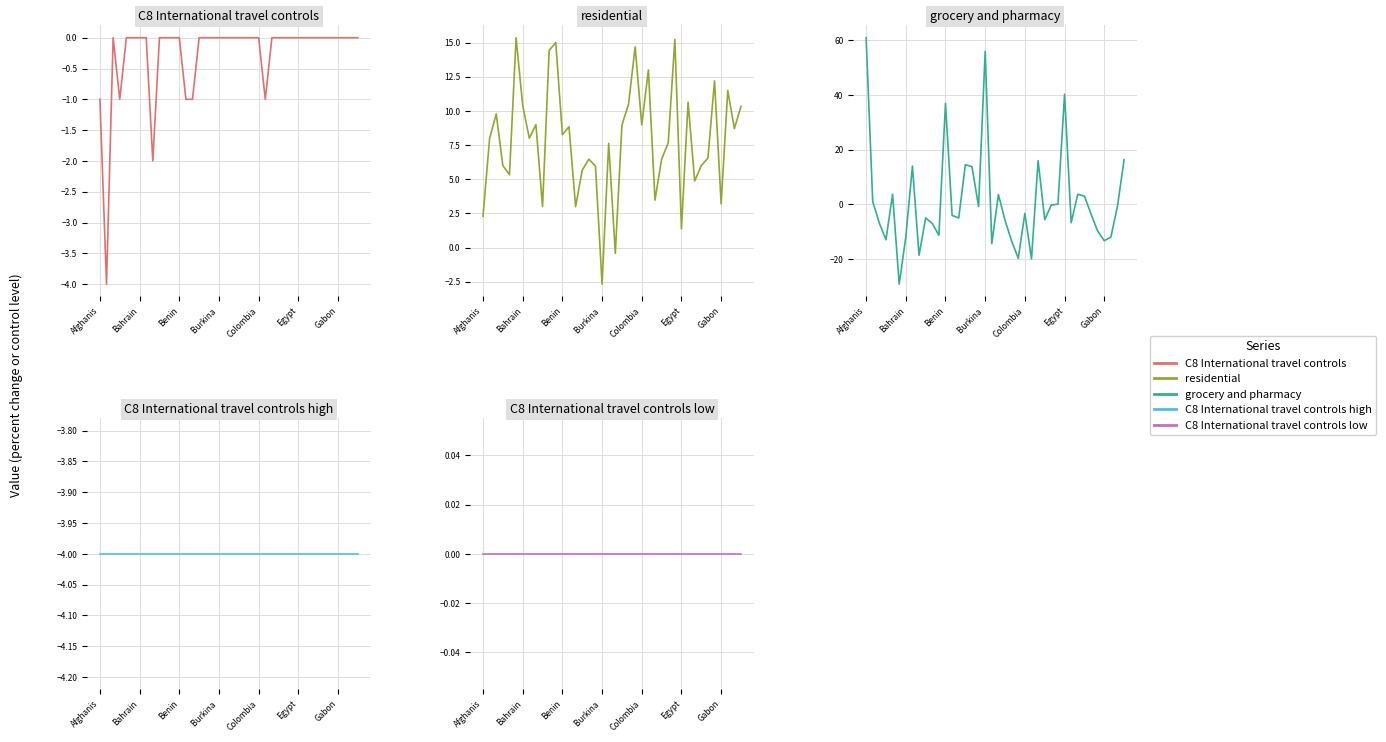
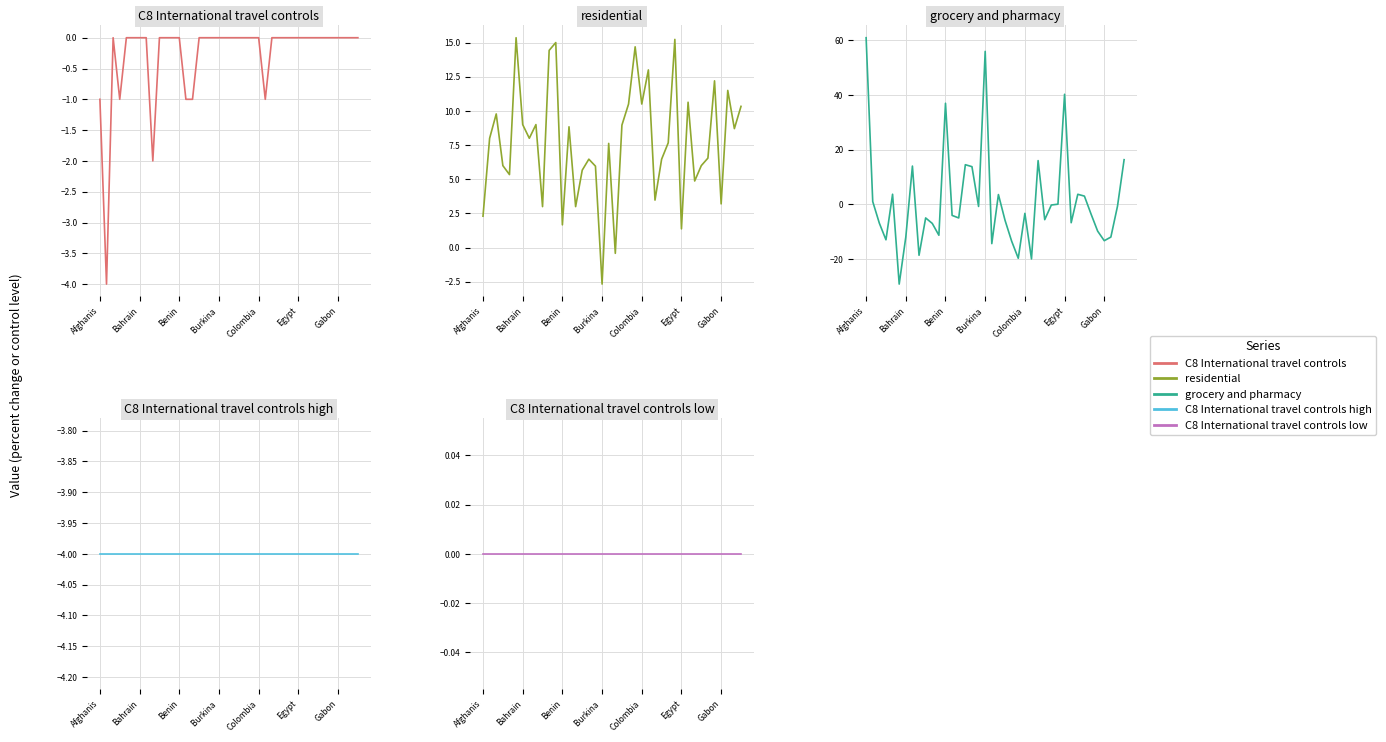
  {
    "C8 International travel controls": {
      "Afghanis": -1.0,
      "Bahrain": 0.0,
      "Benin": 0.0,
      "Burkina": 0.0,
      "Colombia": 0.0,
      "Egypt": 0.0,
      "Gabon": 0.0
    },
    "residential": {
      "Afghanis": 2.3,
-     "Bahrain": 10.4,
-     "Benin": 8.3,
+     "Bahrain": 9.0,
+     "Benin": 1.7,
      "Burkina": -2.7,
-     "Colombia": 9.0,
+     "Colombia": 10.5,
      "Egypt": 1.4,
      "Gabon": 3.2
    },
    "C8 International travel controls high": {
      "Afghanis": -4.00,
      "Bahrain": -4.00,
      "Benin": -4.00,
      "Burkina": -4.00,
      "Colombia": -4.00,
      "Egypt": -4.00,
      "Gabon": -4.00
    },
    "C8 International travel controls low": {
      "Afghanis": 0.000,
      "Bahrain": 0.000,
      "Benin": 0.000,
      "Burkina": 0.000,
      "Colombia": 0.000,
      "Egypt": 0.000,
      "Gabon": 0.000
    }
  }
